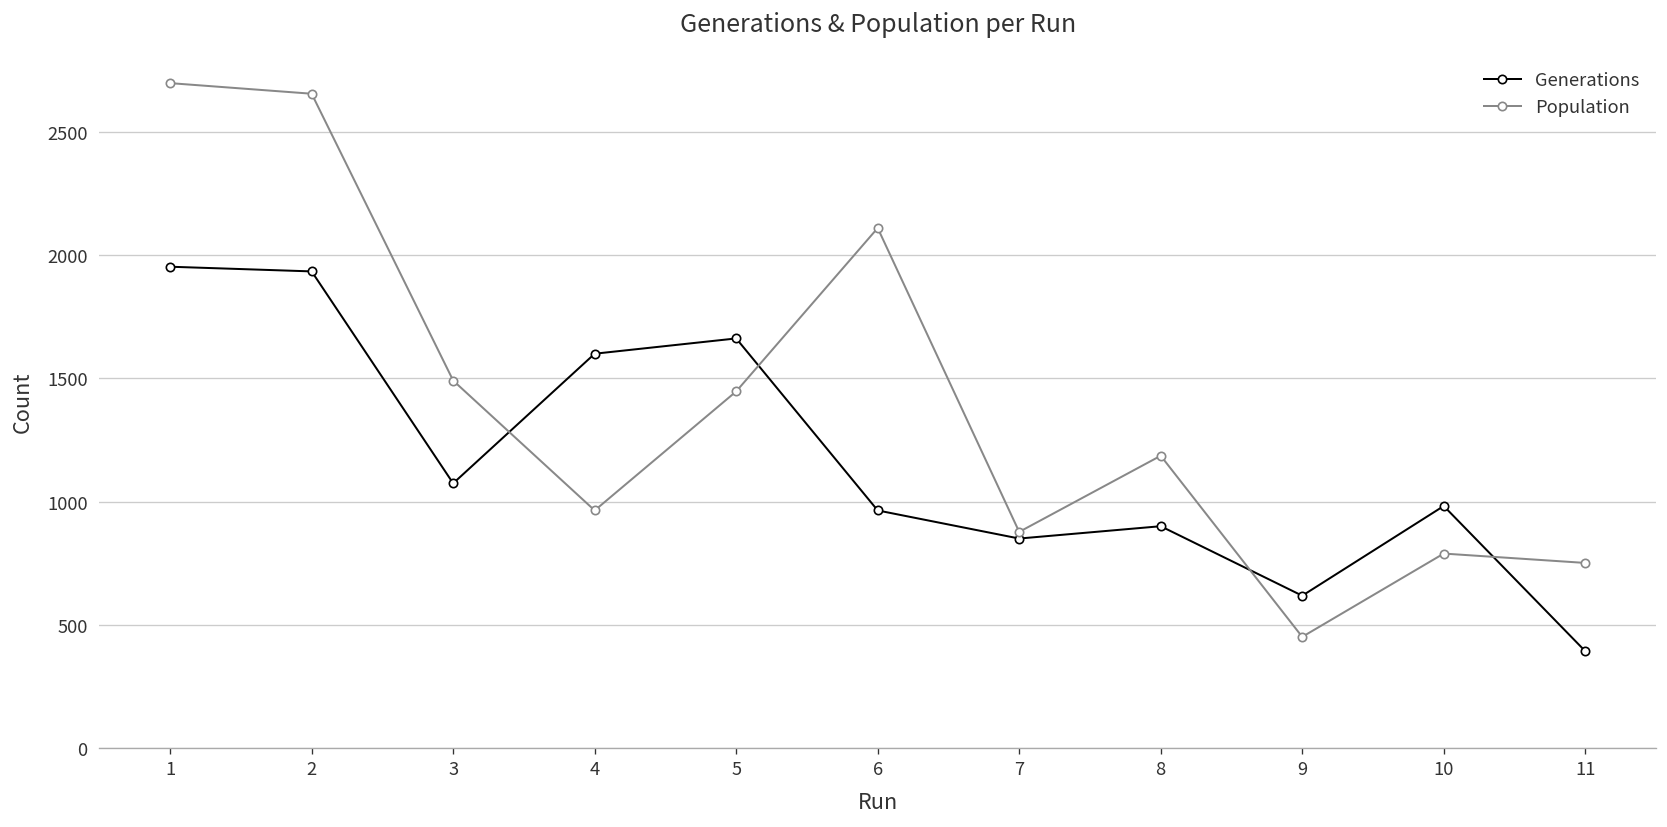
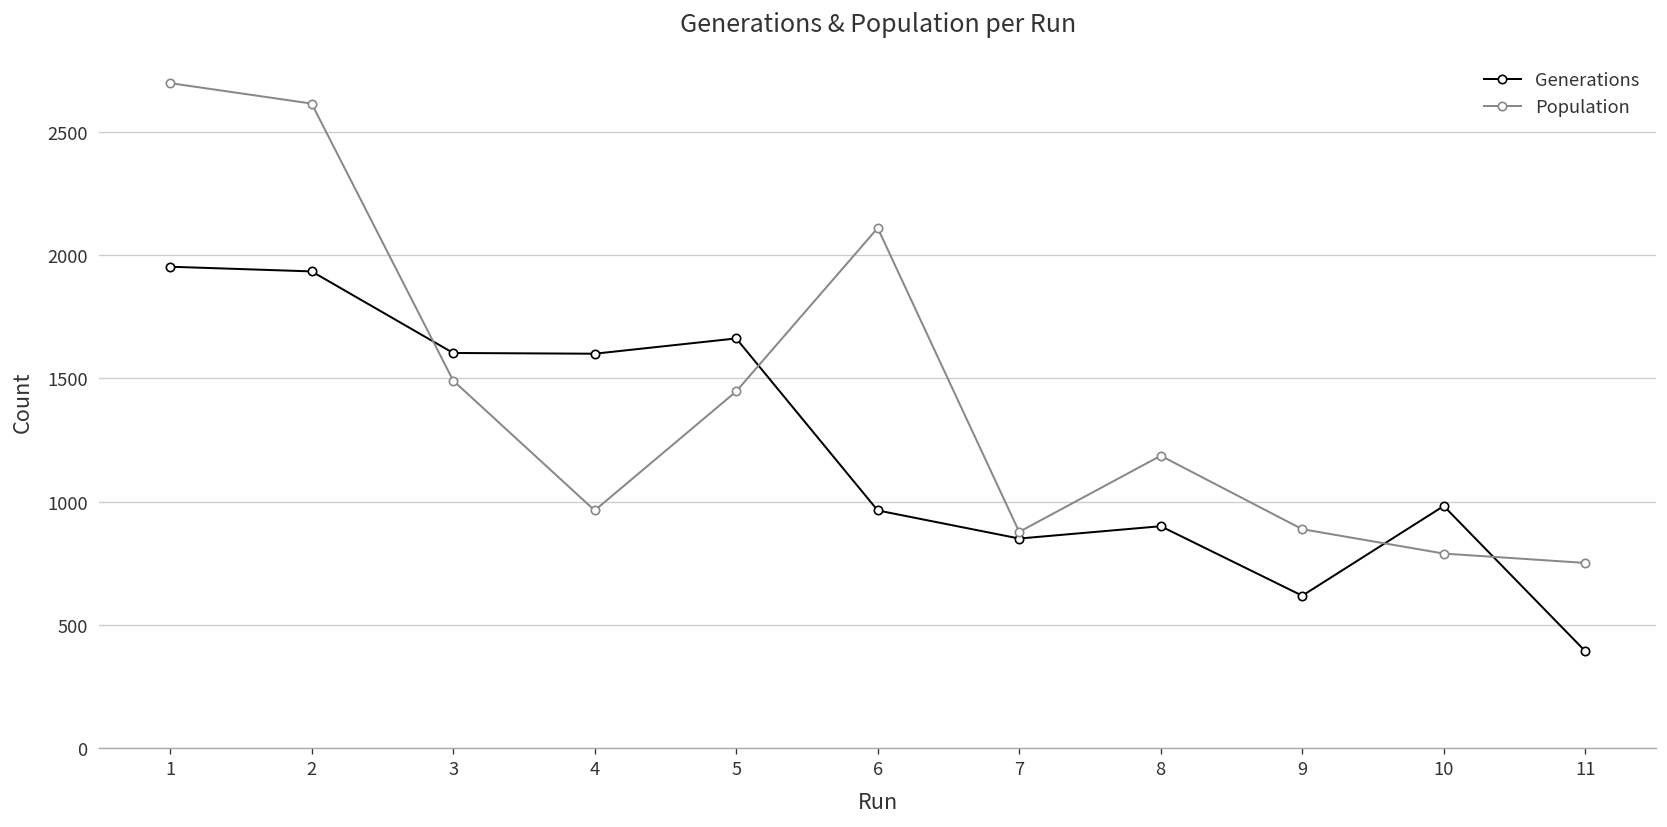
  {
    "Generations": {
      "1": 1950,
      "2": 1930,
-     "3": 1070,
+     "3": 1600,
      "4": 1600,
      "5": 1660,
      "6": 960,
      "7": 850,
      "8": 900,
      "9": 620,
      "10": 980,
      "11": 390
    },
    "Population": {
      "1": 2700,
-     "2": 2660,
+     "2": 2620,
      "3": 1490,
      "4": 960,
      "5": 1450,
      "6": 2110,
      "7": 880,
      "8": 1190,
-     "9": 450,
+     "9": 890,
      "10": 790,
      "11": 750
    }
  }
